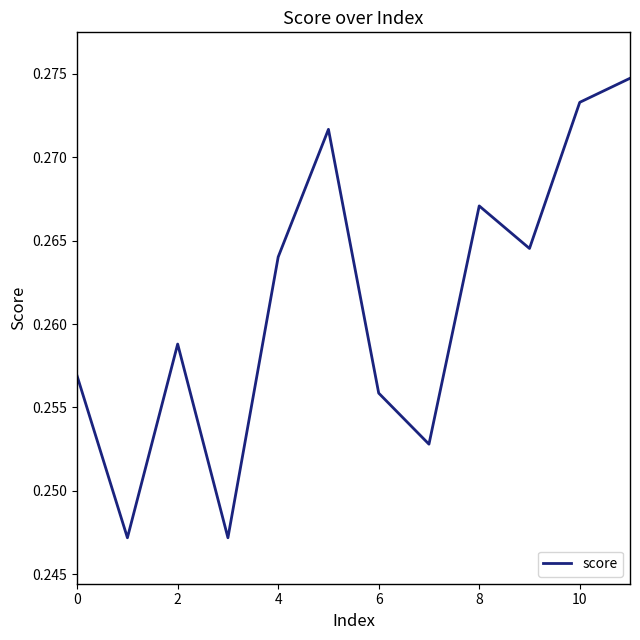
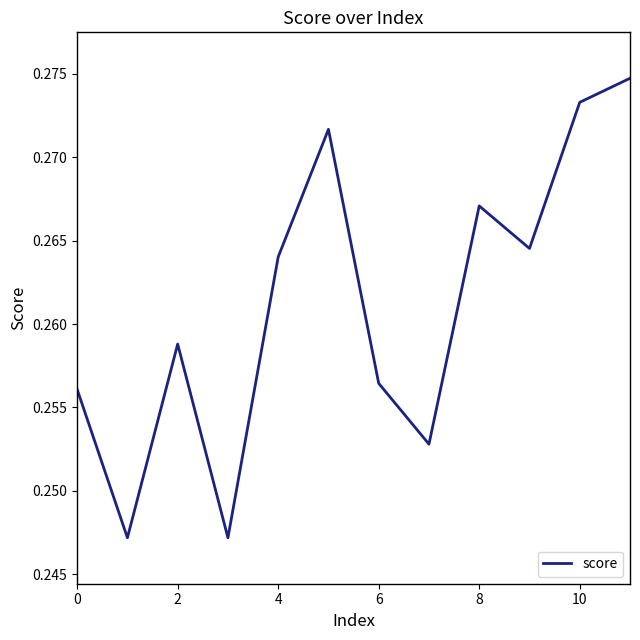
  {
-   "0": 0.2569,
+   "0": 0.2561,
    "2": 0.2588,
    "4": 0.2640,
-   "6": 0.2559,
+   "6": 0.2564,
    "8": 0.2671,
    "10": 0.2733
  }
